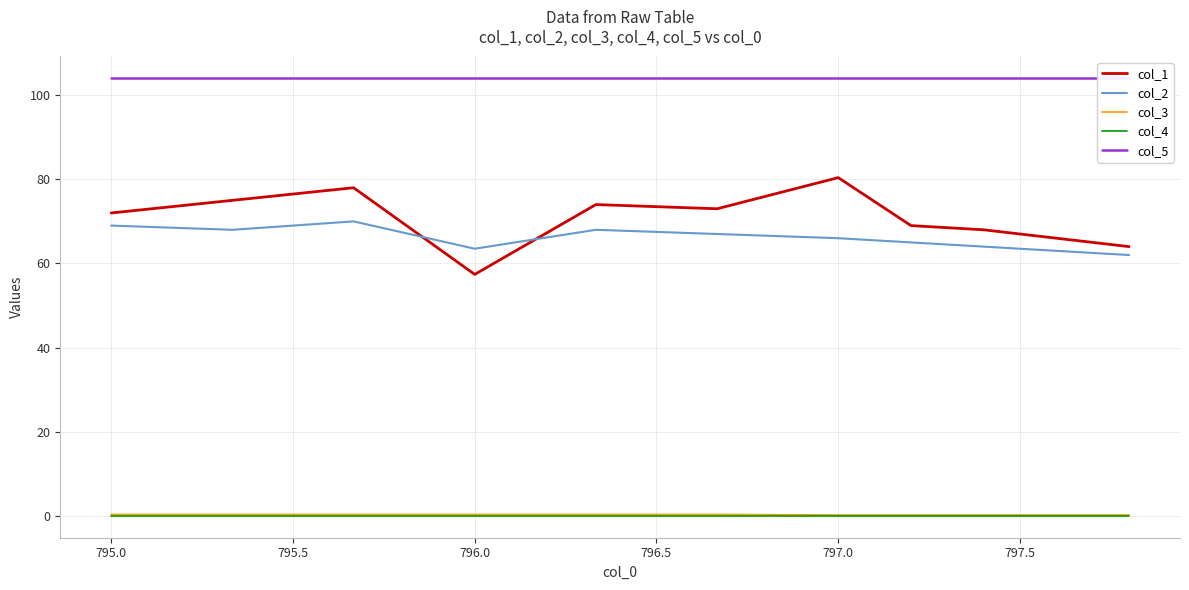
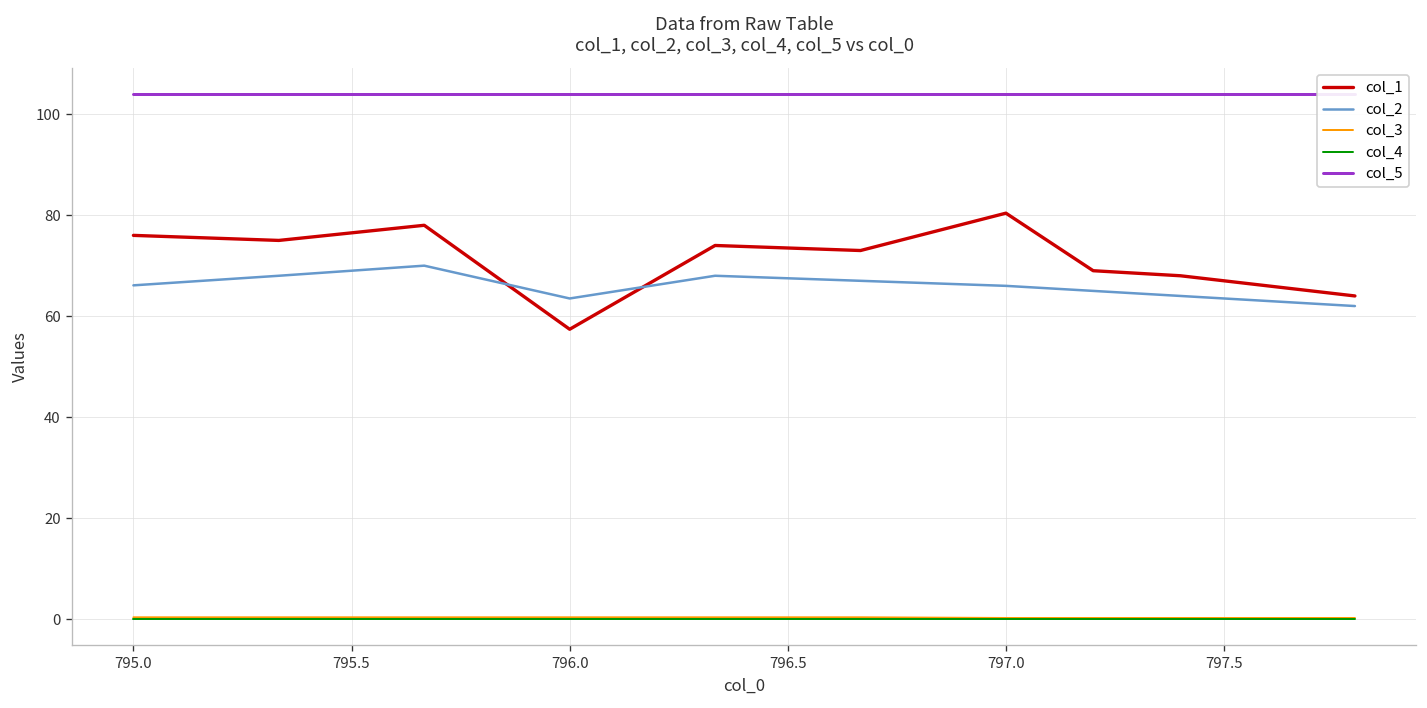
  {
    "col_1": {
-     "795.0": 72,
+     "795.0": 76,
      "796.0": 57,
      "797.0": 80
    },
    "col_2": {
-     "795.0": 69,
+     "795.0": 66,
      "796.0": 64,
      "797.0": 66
    },
    "col_5": {
      "795.0": 104,
      "796.0": 104,
      "797.0": 104
    }
  }
